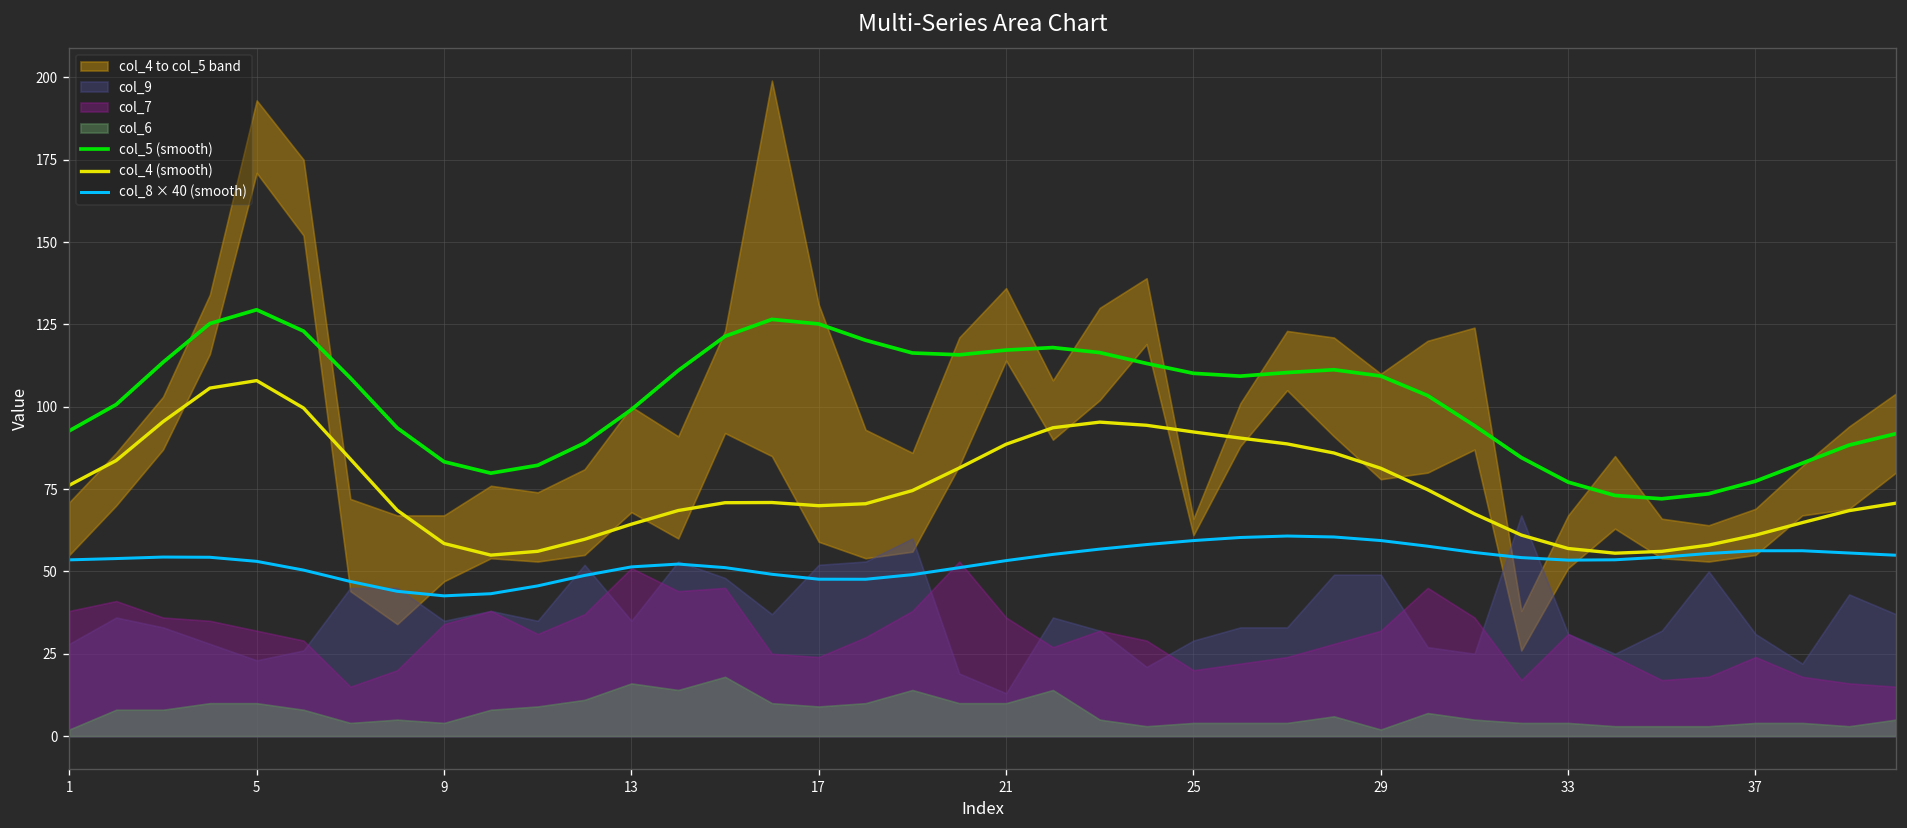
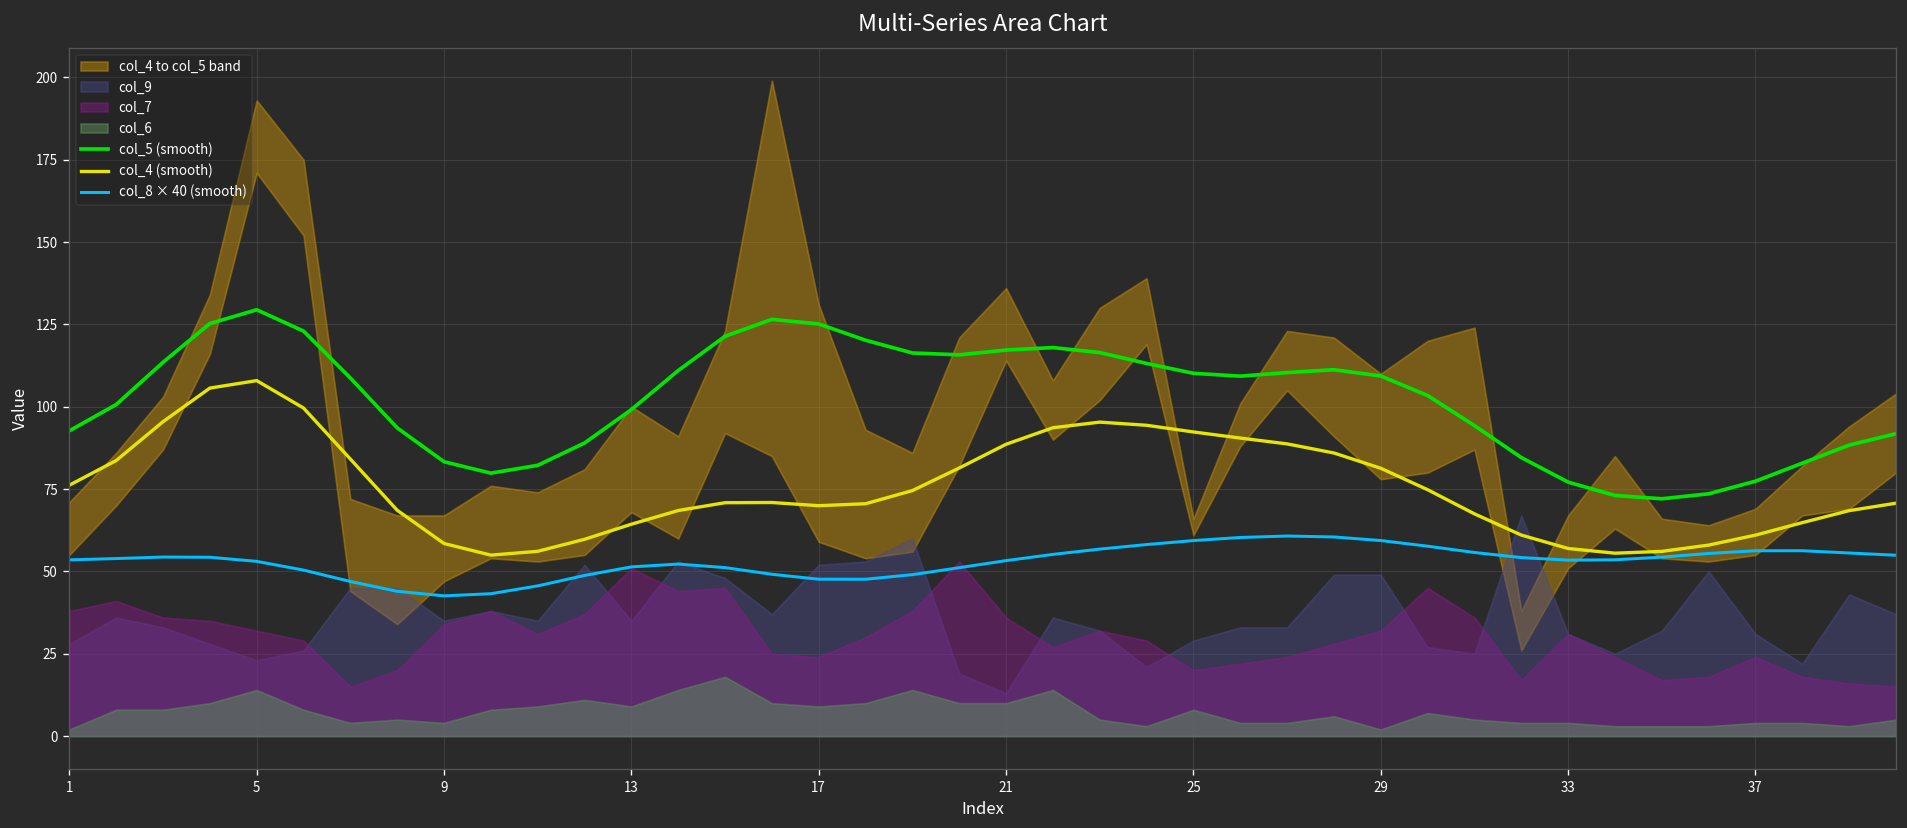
  {
    "col_5 (smooth)": {
      "1": 93,
      "5": 129,
      "9": 83,
      "17": 125,
      "21": 117,
      "25": 110,
      "33": 77,
      "37": 77
    },
    "col_4 (smooth)": {
      "1": 76,
      "5": 108,
      "9": 58,
      "13": 64,
      "17": 70,
      "21": 89,
      "25": 92,
      "29": 81,
      "33": 57,
      "37": 61
    },
    "col_8 × 40 (smooth)": {
      "1": 54,
      "5": 53,
      "9": 43,
      "17": 48,
      "21": 53,
      "25": 59,
      "29": 59,
      "33": 53,
      "37": 56
    },
    "col_6": {
      "1": 2,
-     "5": 10,
+     "5": 14,
      "9": 4,
-     "13": 16,
+     "13": 9,
      "17": 9,
      "21": 10,
-     "25": 4,
+     "25": 8,
      "29": 2,
      "33": 4,
      "37": 4
    }
  }
